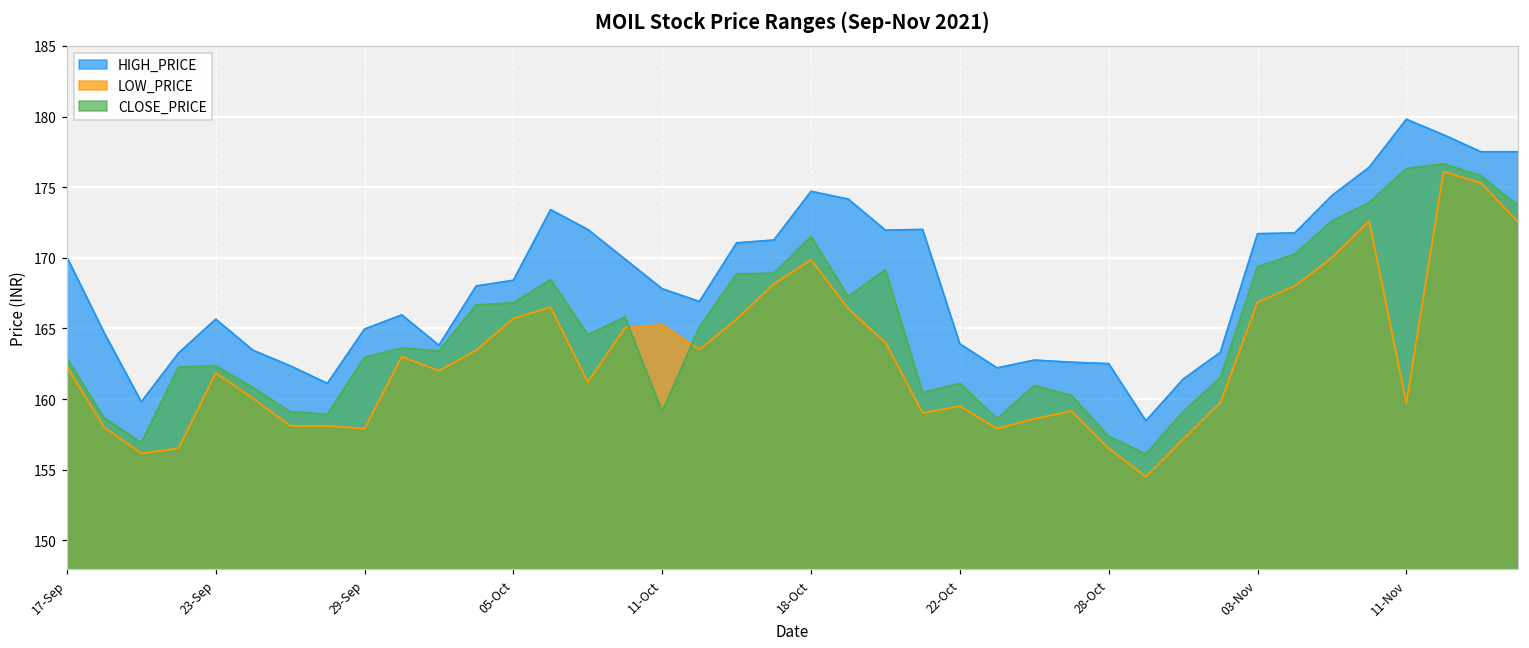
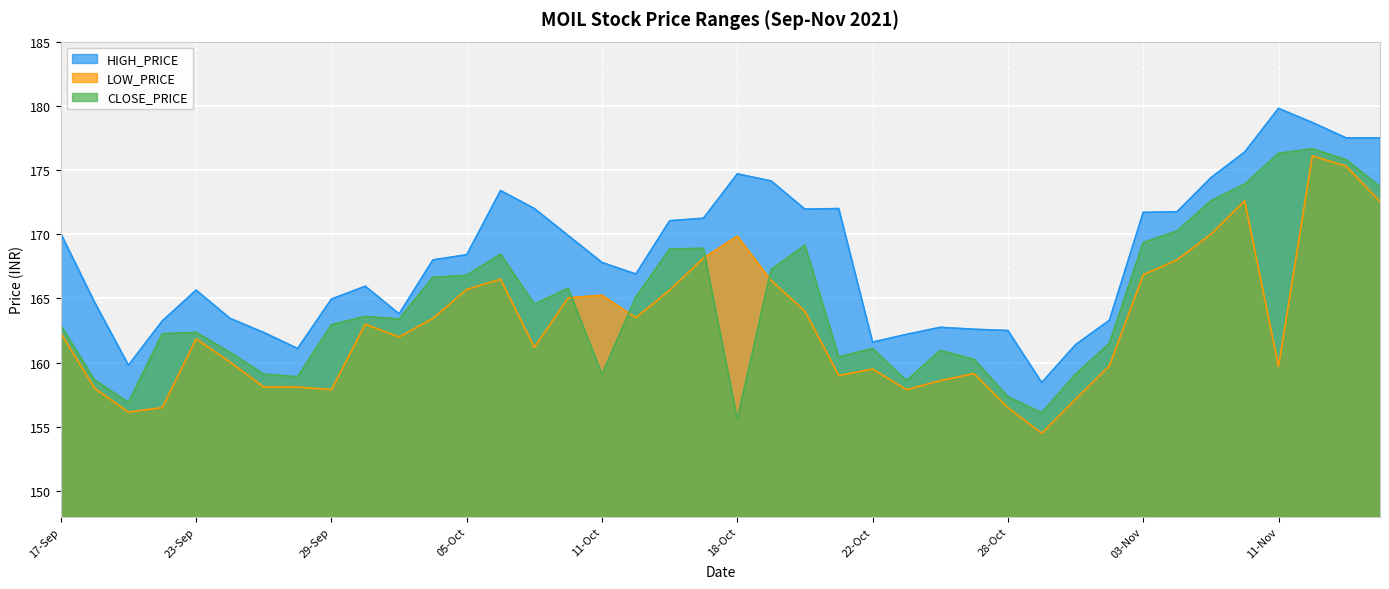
  {
    "HIGH_PRICE": {
      "17-Sep": 170.1,
      "23-Sep": 165.7,
      "29-Sep": 165.0,
      "05-Oct": 168.4,
      "11-Oct": 167.8,
      "18-Oct": 174.7,
-     "22-Oct": 163.9,
+     "22-Oct": 161.6,
      "28-Oct": 162.5,
      "03-Nov": 171.7,
      "11-Nov": 179.8
    },
    "LOW_PRICE": {
      "17-Sep": 162.3,
      "23-Sep": 161.9,
      "29-Sep": 157.9,
      "05-Oct": 165.7,
      "11-Oct": 165.3,
      "18-Oct": 169.9,
      "22-Oct": 159.5,
      "28-Oct": 156.5,
      "03-Nov": 166.9,
      "11-Nov": 159.7
    },
    "CLOSE_PRICE": {
      "17-Sep": 162.9,
      "23-Sep": 162.4,
      "29-Sep": 163.0,
      "05-Oct": 166.8,
      "11-Oct": 159.1,
-     "18-Oct": 171.5,
+     "18-Oct": 155.6,
      "22-Oct": 161.1,
      "28-Oct": 157.4,
      "03-Nov": 169.4,
      "11-Nov": 176.3
    }
  }
